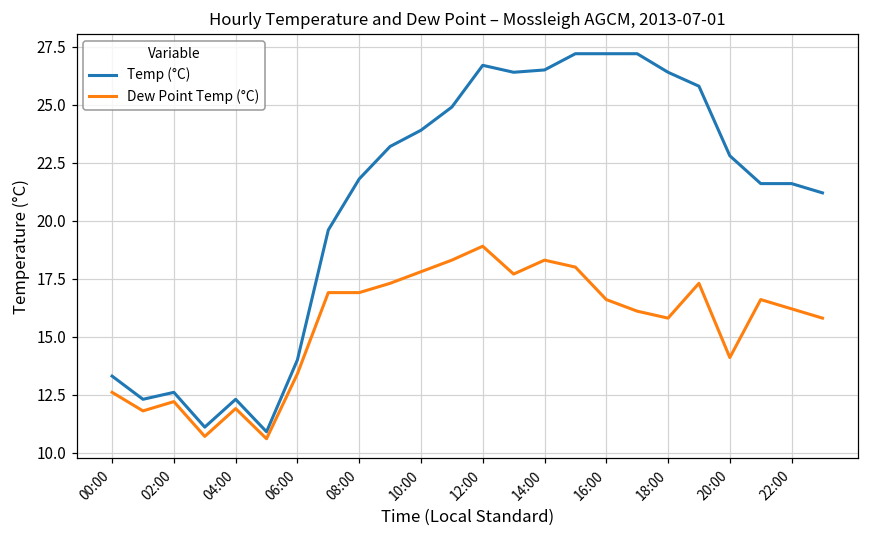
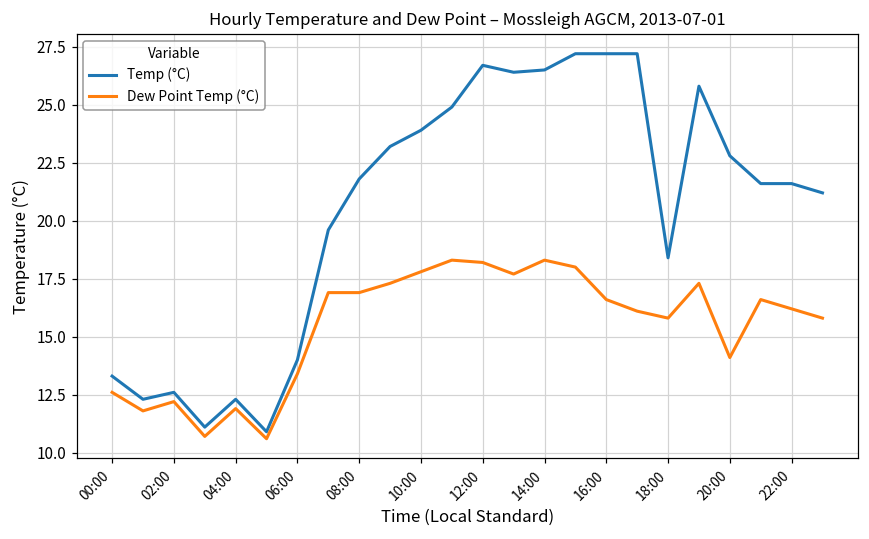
  {
    "Temp (°C)": {
      "00:00": 13.3,
      "02:00": 12.6,
      "04:00": 12.3,
      "06:00": 14.0,
      "08:00": 21.8,
      "10:00": 23.9,
      "12:00": 26.7,
      "14:00": 26.5,
      "16:00": 27.2,
-     "18:00": 26.4,
+     "18:00": 18.4,
      "20:00": 22.8,
      "22:00": 21.6
    },
    "Dew Point Temp (°C)": {
      "00:00": 12.6,
      "02:00": 12.2,
      "04:00": 11.9,
      "06:00": 13.4,
      "08:00": 16.9,
      "10:00": 17.8,
-     "12:00": 18.9,
+     "12:00": 18.2,
      "14:00": 18.3,
      "16:00": 16.6,
      "18:00": 15.8,
      "20:00": 14.1,
      "22:00": 16.2
    }
  }
